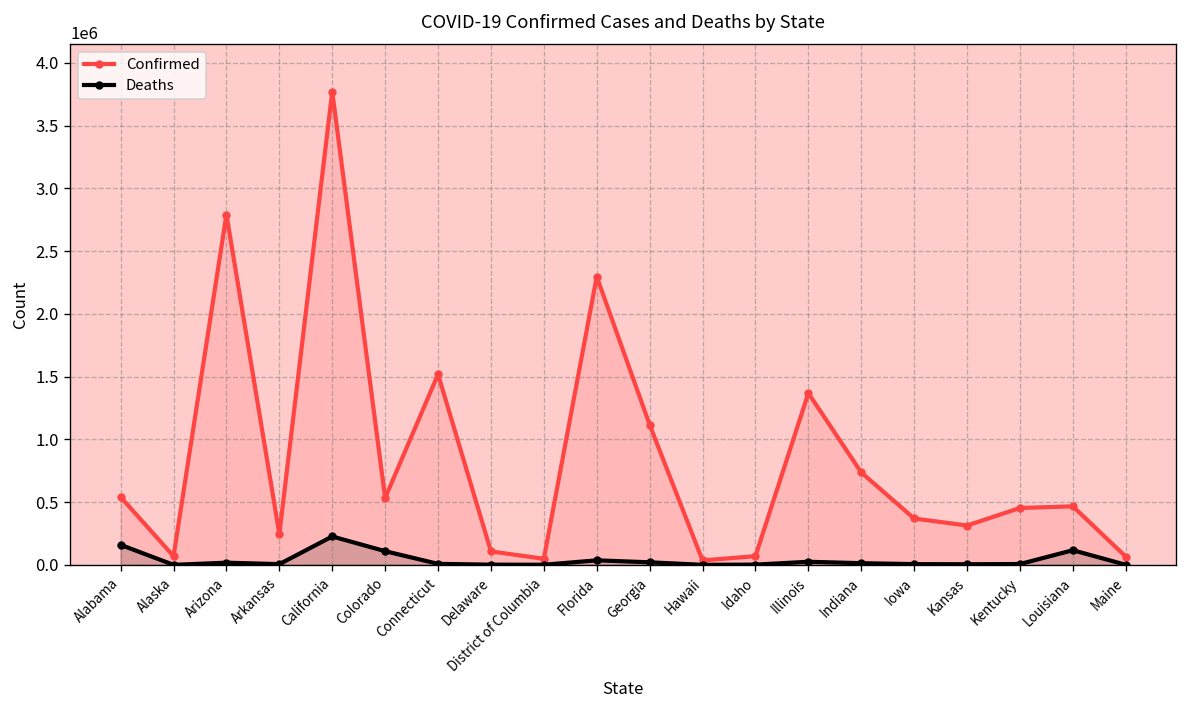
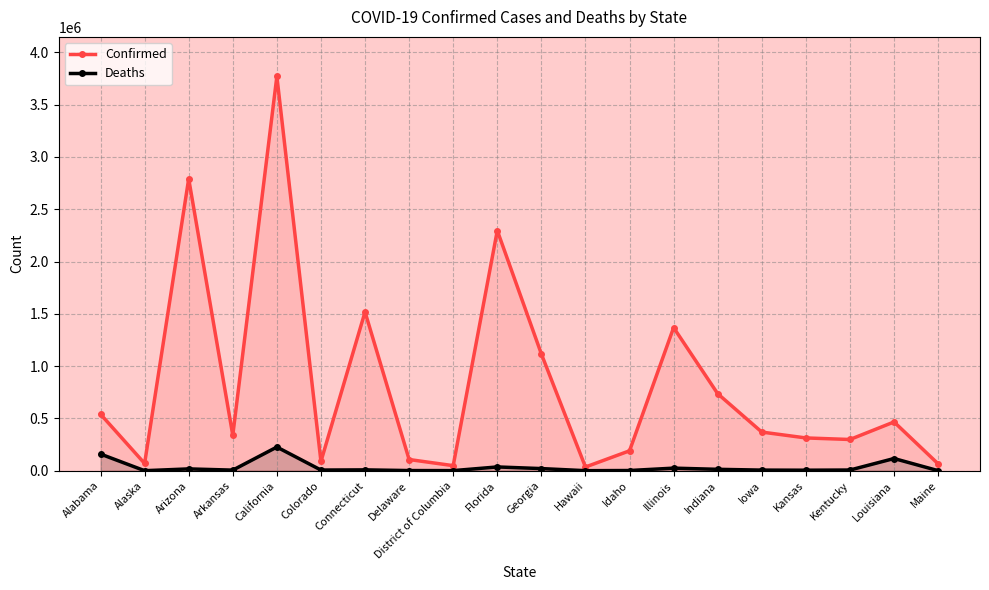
  {
    "Confirmed": {
      "Alabama": 540000,
      "Alaska": 70000,
      "Arizona": 2790000,
-     "Arkansas": 250000,
+     "Arkansas": 340000,
      "California": 3770000,
-     "Colorado": 530000,
+     "Colorado": 90000,
      "Connecticut": 1520000,
      "Delaware": 110000,
      "District of Columbia": 50000,
      "Florida": 2300000,
      "Georgia": 1120000,
      "Hawaii": 40000,
-     "Idaho": 70000,
+     "Idaho": 190000,
      "Illinois": 1370000,
      "Indiana": 740000,
      "Iowa": 370000,
      "Kansas": 310000,
-     "Kentucky": 450000,
+     "Kentucky": 300000,
      "Louisiana": 470000,
      "Maine": 70000
    },
    "Deaths": {
      "Alabama": 160000,
      "Alaska": 0,
      "Arizona": 20000,
      "Arkansas": 10000,
      "California": 230000,
-     "Colorado": 110000,
+     "Colorado": 10000,
      "Connecticut": 10000,
      "Delaware": 0,
      "District of Columbia": 0,
      "Florida": 40000,
      "Georgia": 20000,
      "Hawaii": 0,
      "Idaho": 0,
      "Illinois": 20000,
      "Indiana": 10000,
      "Iowa": 10000,
      "Kansas": 10000,
      "Kentucky": 10000,
      "Louisiana": 120000,
      "Maine": 0
    }
  }
